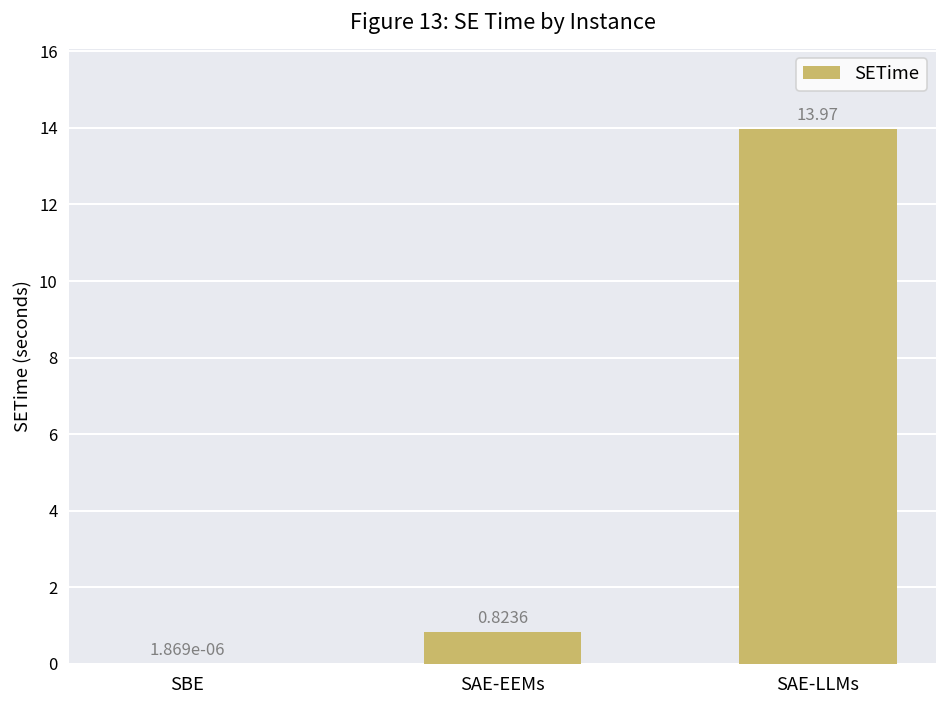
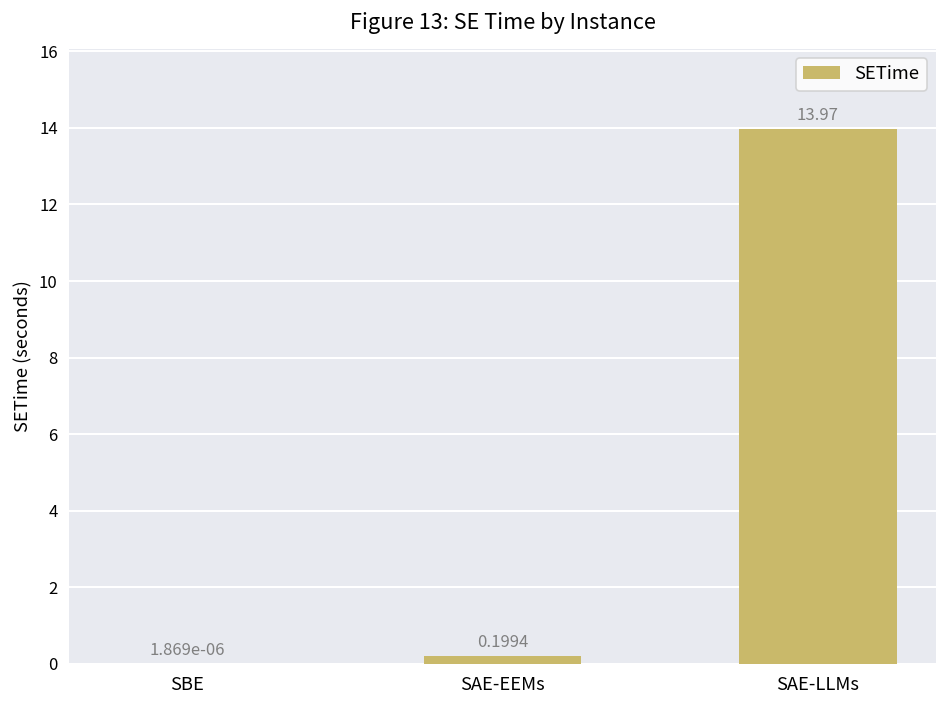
  {
    "SBE": "1.869e-06",
-   "SAE-EEMs": "0.8236",
+   "SAE-EEMs": "0.1994",
    "SAE-LLMs": "13.97"
  }
